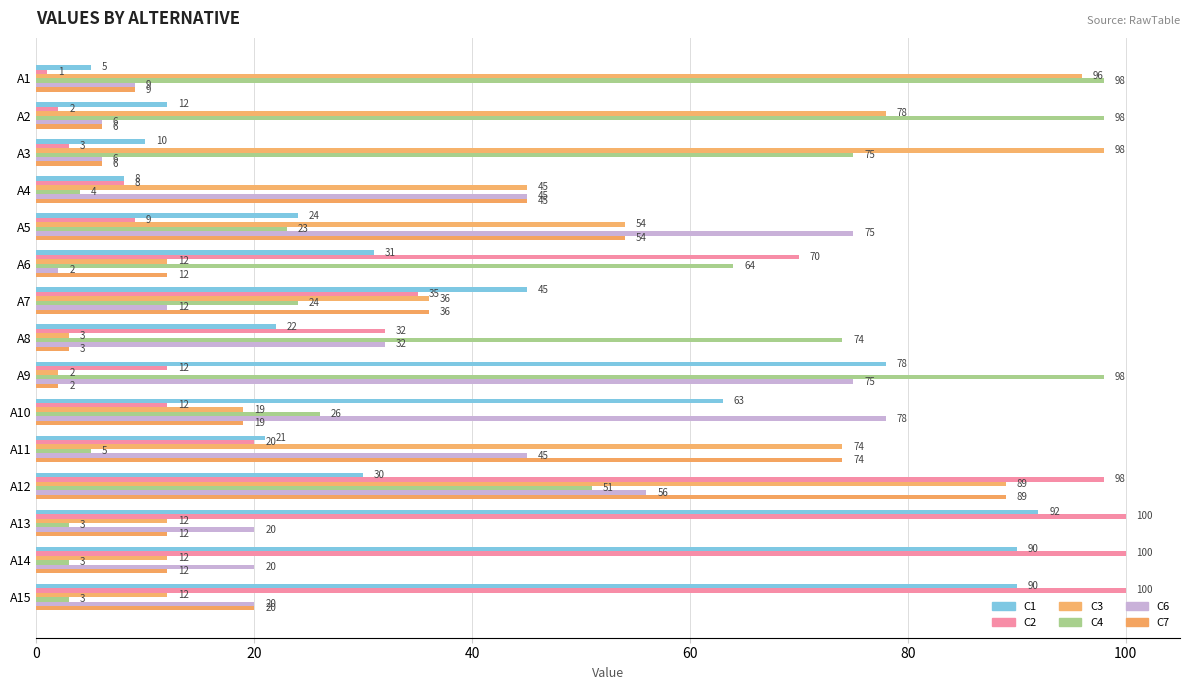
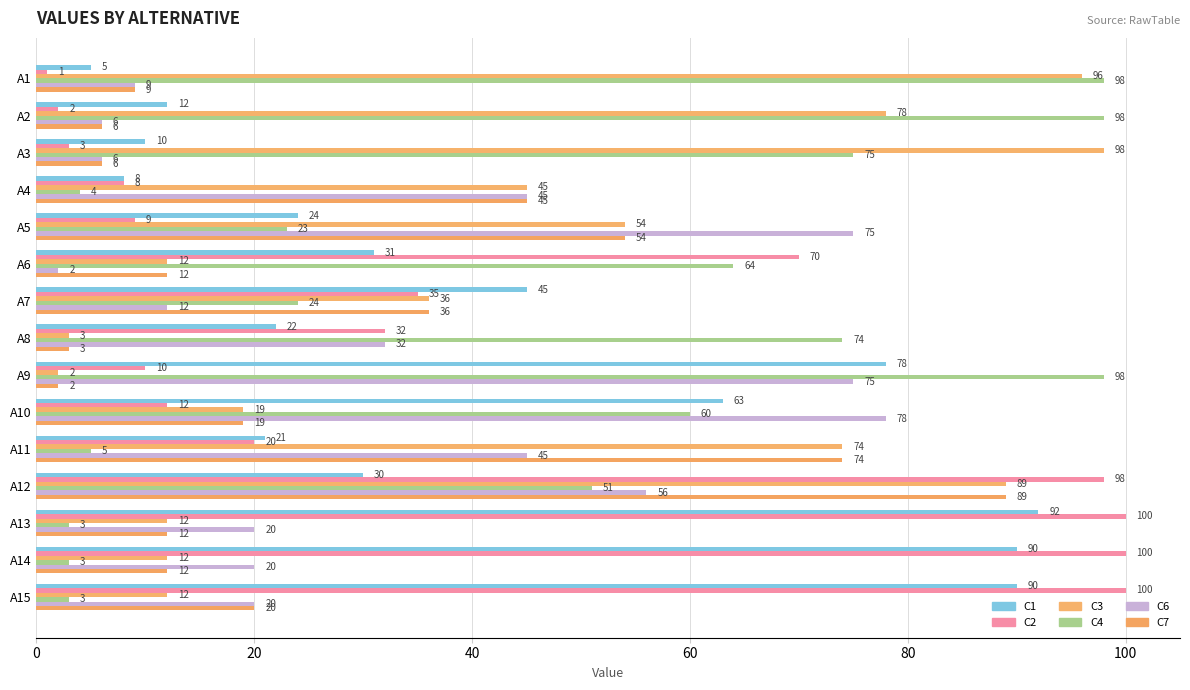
  {
    "C1": {
      "A1": 5,
      "A2": 12,
      "A3": 10,
      "A5": 24,
      "A6": 31,
      "A7": 45,
      "A8": 22,
      "A9": 78,
      "A10": 63,
      "A11": 21,
      "A12": 30,
      "A13": 92,
      "A14": 90,
      "A15": 90
    },
    "C2": {
      "A1": 1,
      "A2": 2,
      "A3": 3,
      "A5": 9,
      "A6": 70,
      "A7": 35,
      "A8": 32,
-     "A9": 12,
+     "A9": 10,
      "A10": 12,
      "A11": 20,
      "A12": 98,
      "A13": 100,
      "A14": 100,
      "A15": 100
    },
    "C4": {
      "A1": 98,
      "A2": 98,
      "A3": 75,
      "A4": 4,
      "A5": 23,
      "A6": 64,
      "A7": 24,
      "A8": 74,
      "A9": 98,
-     "A10": 26,
+     "A10": 60,
      "A11": 5,
      "A12": 51,
      "A13": 3,
      "A14": 3,
      "A15": 3
    },
    "C6": {
      "A5": 75,
      "A6": 2,
      "A7": 12,
      "A8": 32,
      "A9": 75,
      "A10": 78,
      "A11": 45,
      "A12": 56,
      "A13": 20,
      "A14": 20
    }
  }
